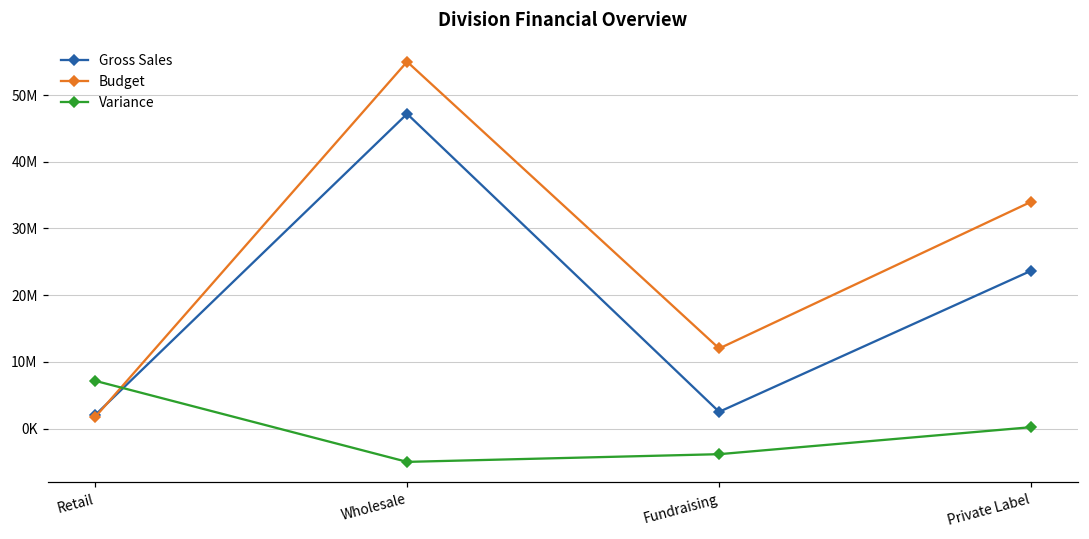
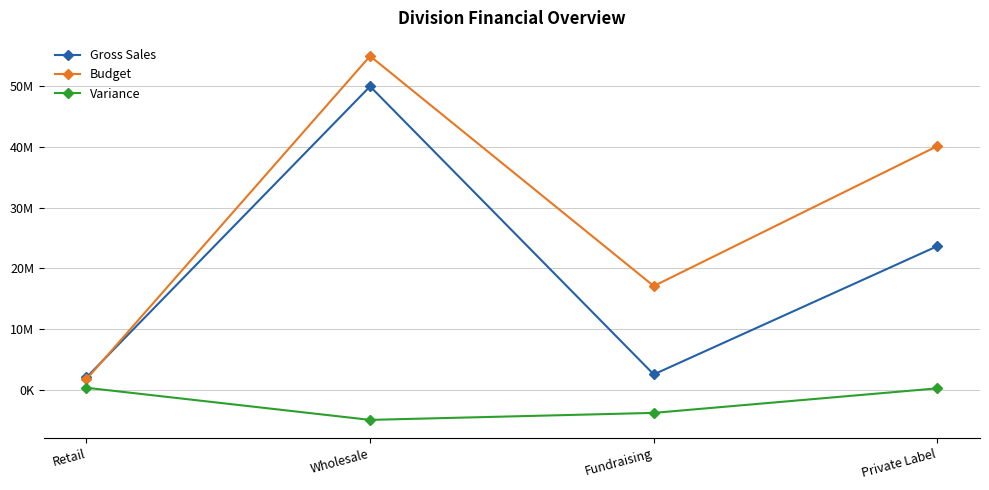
  {
    "Gross Sales": {
-     "Wholesale": 47000000,
+     "Wholesale": 50000000,
      "Fundraising": 3000000,
      "Private Label": 24000000
    },
    "Budget": {
      "Wholesale": 55000000,
-     "Fundraising": 12000000,
-     "Private Label": 34000000
+     "Fundraising": 17000000,
+     "Private Label": 40000000
    },
    "Variance": {
-     "Retail": 7000000,
+     "Retail": 0,
      "Wholesale": -5000000,
      "Fundraising": -4000000,
      "Private Label": 0
    }
  }
